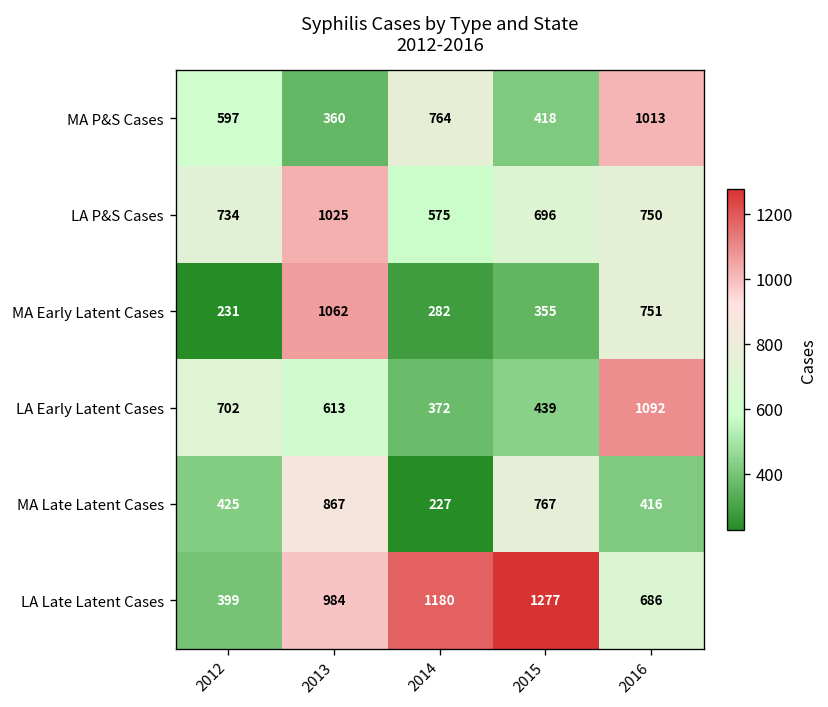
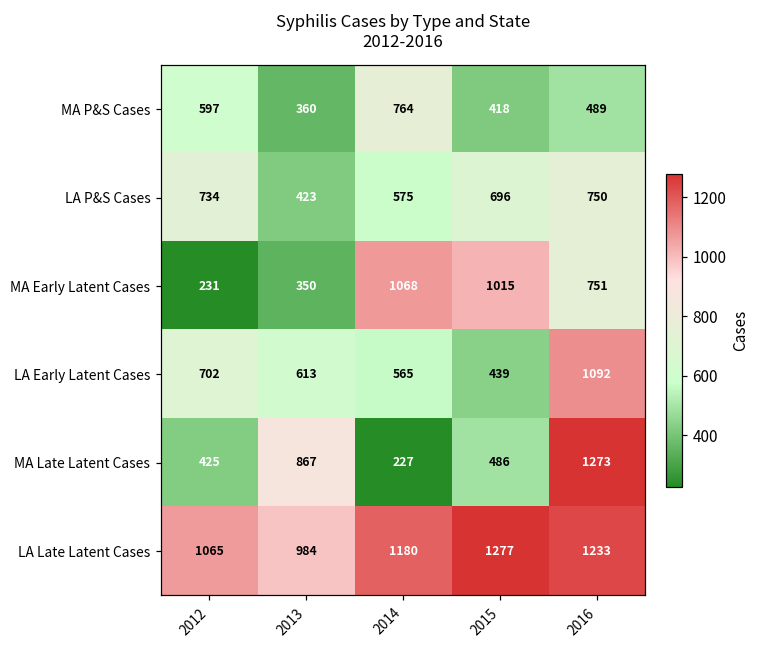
  {
    "MA P&S Cases": {
      "2012": 597,
      "2013": 360,
      "2014": 764,
      "2015": 418,
-     "2016": 1013
+     "2016": 489
    },
    "LA P&S Cases": {
      "2012": 734,
-     "2013": 1025,
+     "2013": 423,
      "2014": 575,
      "2015": 696,
      "2016": 750
    },
    "MA Early Latent Cases": {
      "2012": 231,
-     "2013": 1062,
-     "2014": 282,
-     "2015": 355,
+     "2013": 350,
+     "2014": 1068,
+     "2015": 1015,
      "2016": 751
    },
    "LA Early Latent Cases": {
      "2012": 702,
      "2013": 613,
-     "2014": 372,
+     "2014": 565,
      "2015": 439,
      "2016": 1092
    },
    "MA Late Latent Cases": {
      "2012": 425,
      "2013": 867,
      "2014": 227,
-     "2015": 767,
-     "2016": 416
+     "2015": 486,
+     "2016": 1273
    },
    "LA Late Latent Cases": {
-     "2012": 399,
+     "2012": 1065,
      "2013": 984,
      "2014": 1180,
      "2015": 1277,
-     "2016": 686
+     "2016": 1233
    }
  }
